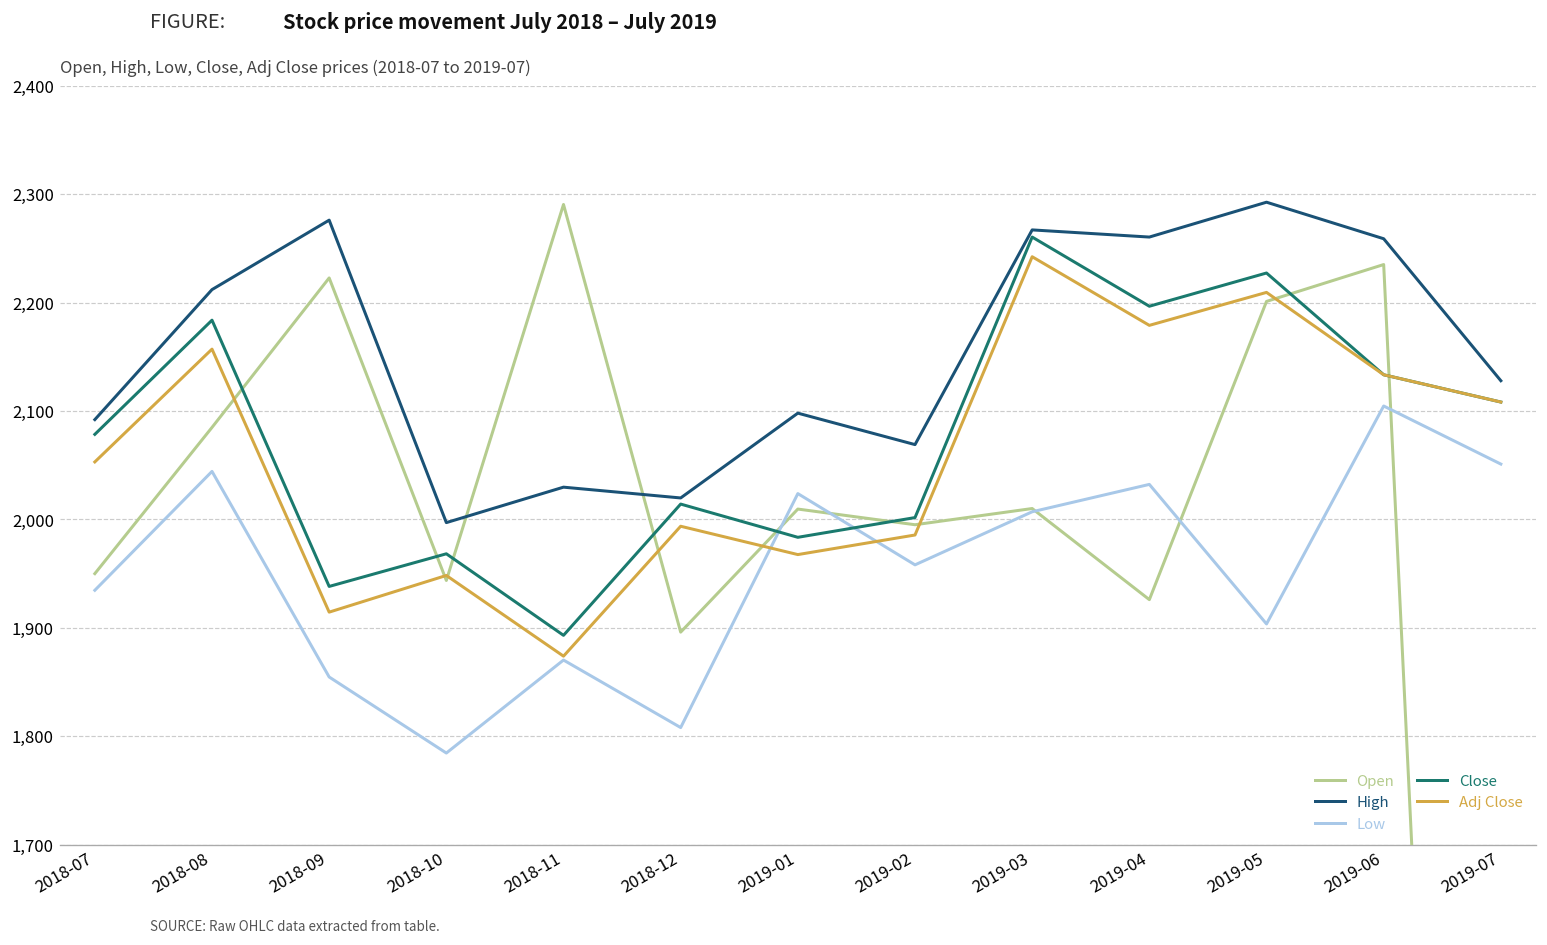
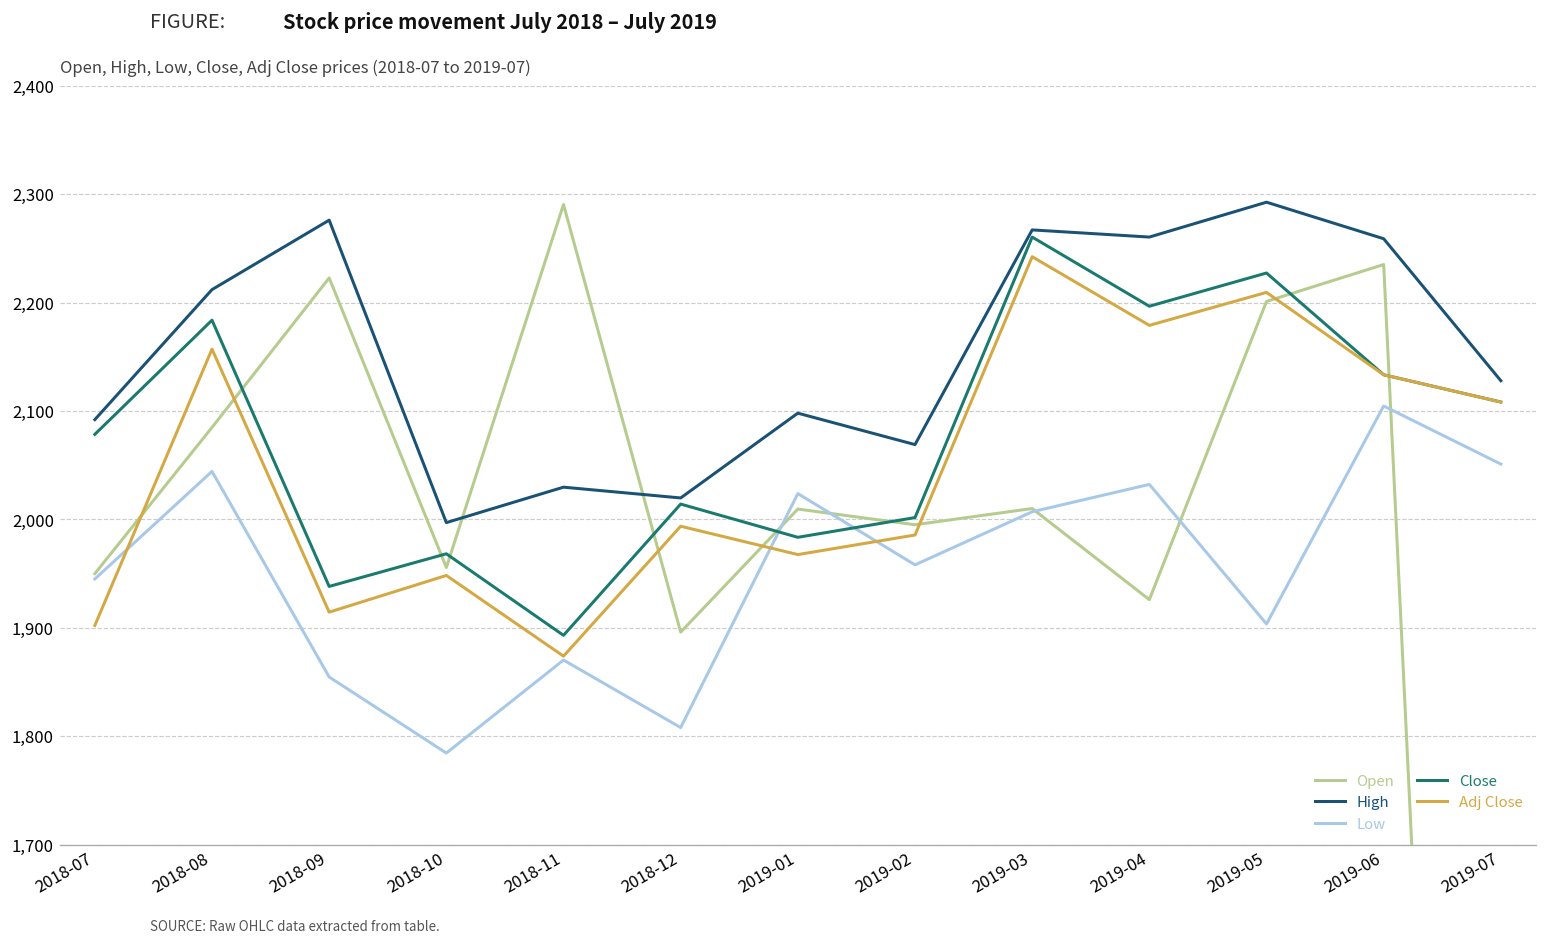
  {
    "Open": {
      "2018-07": "1,950",
      "2018-08": "2,080",
      "2018-09": "2,220",
-     "2018-10": "1,940",
+     "2018-10": "1,960",
      "2018-11": "2,290",
      "2018-12": "1,900",
      "2019-01": "2,010",
      "2019-02": "2,000",
      "2019-03": "2,010",
      "2019-04": "1,930",
      "2019-05": "2,200",
      "2019-06": "2,240"
    },
    "Low": {
-     "2018-07": "1,930",
+     "2018-07": "1,950",
      "2018-08": "2,040",
      "2018-09": "1,850",
      "2018-10": "1,780",
      "2018-11": "1,870",
      "2018-12": "1,810",
      "2019-01": "2,020",
      "2019-02": "1,960",
      "2019-03": "2,010",
      "2019-04": "2,030",
      "2019-05": "1,900",
      "2019-06": "2,100",
      "2019-07": "2,050"
    },
    "Adj Close": {
-     "2018-07": "2,050",
+     "2018-07": "1,900",
      "2018-08": "2,160",
      "2018-09": "1,910",
      "2018-10": "1,950",
      "2018-11": "1,870",
      "2018-12": "1,990",
      "2019-01": "1,970",
      "2019-02": "1,990",
      "2019-03": "2,240",
      "2019-04": "2,180",
      "2019-05": "2,210"
    }
  }
